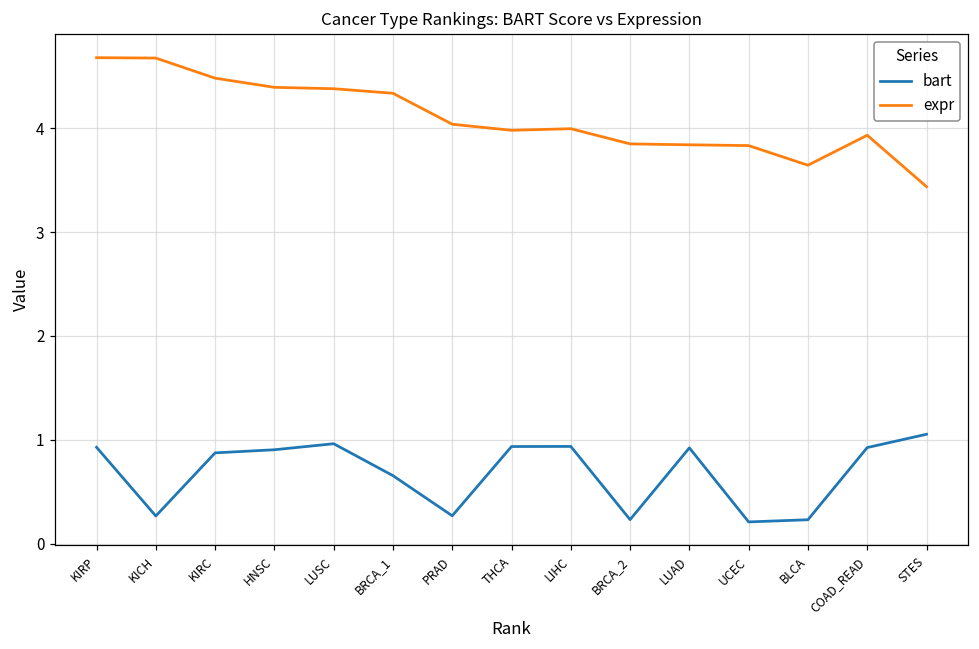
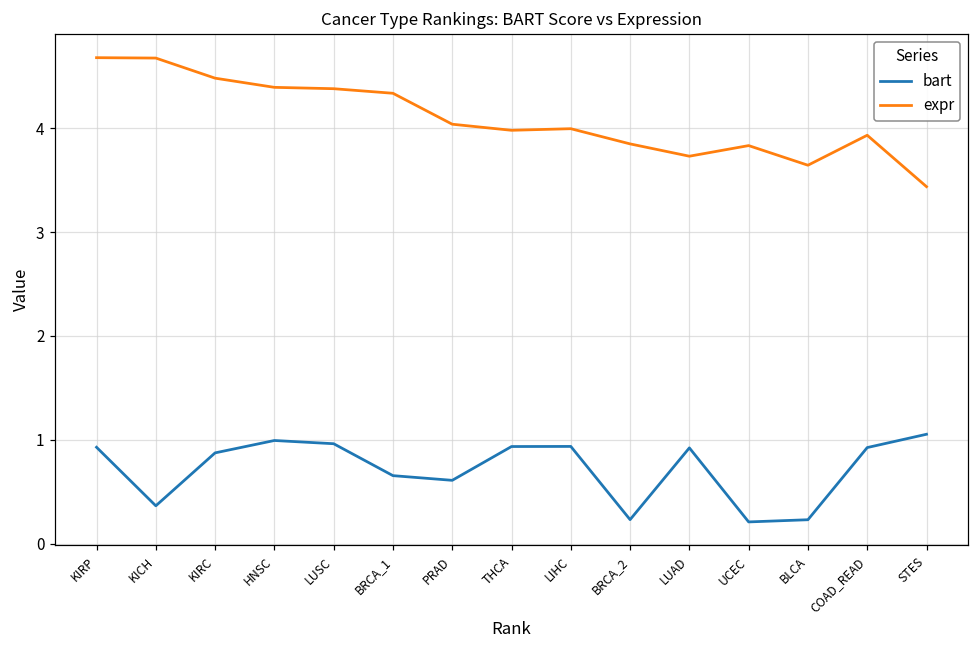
  {
    "bart": {
      "KIRP": 0.9,
-     "KICH": 0.3,
+     "KICH": 0.4,
      "KIRC": 0.9,
-     "HNSC": 0.9,
+     "HNSC": 1.0,
      "LUSC": 1.0,
      "BRCA_1": 0.7,
-     "PRAD": 0.3,
+     "PRAD": 0.6,
      "THCA": 0.9,
      "LIHC": 0.9,
      "BRCA_2": 0.2,
      "LUAD": 0.9,
      "UCEC": 0.2,
      "BLCA": 0.2,
      "COAD_READ": 0.9,
      "STES": 1.1
    },
    "expr": {
      "KIRP": 4.7,
      "KICH": 4.7,
      "KIRC": 4.5,
      "HNSC": 4.4,
      "LUSC": 4.4,
      "BRCA_1": 4.3,
      "PRAD": 4.0,
      "THCA": 4.0,
      "LIHC": 4.0,
      "BRCA_2": 3.8,
-     "LUAD": 3.8,
+     "LUAD": 3.7,
      "UCEC": 3.8,
      "BLCA": 3.6,
      "COAD_READ": 3.9,
      "STES": 3.4
    }
  }
